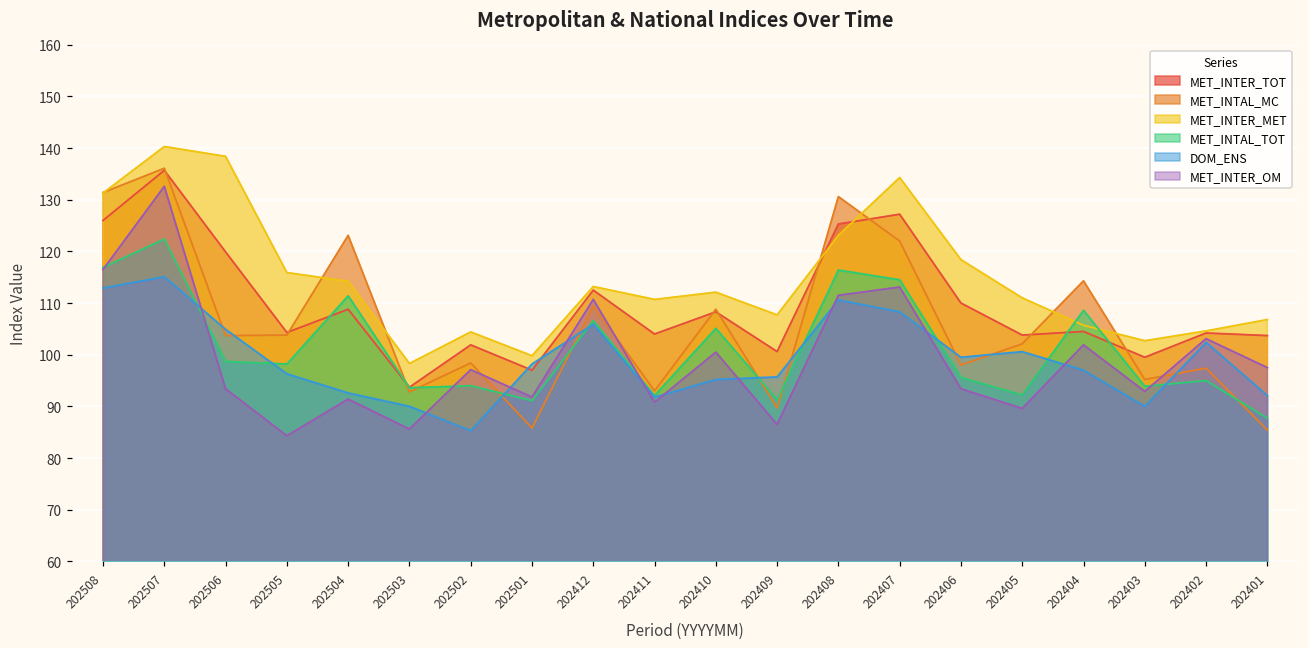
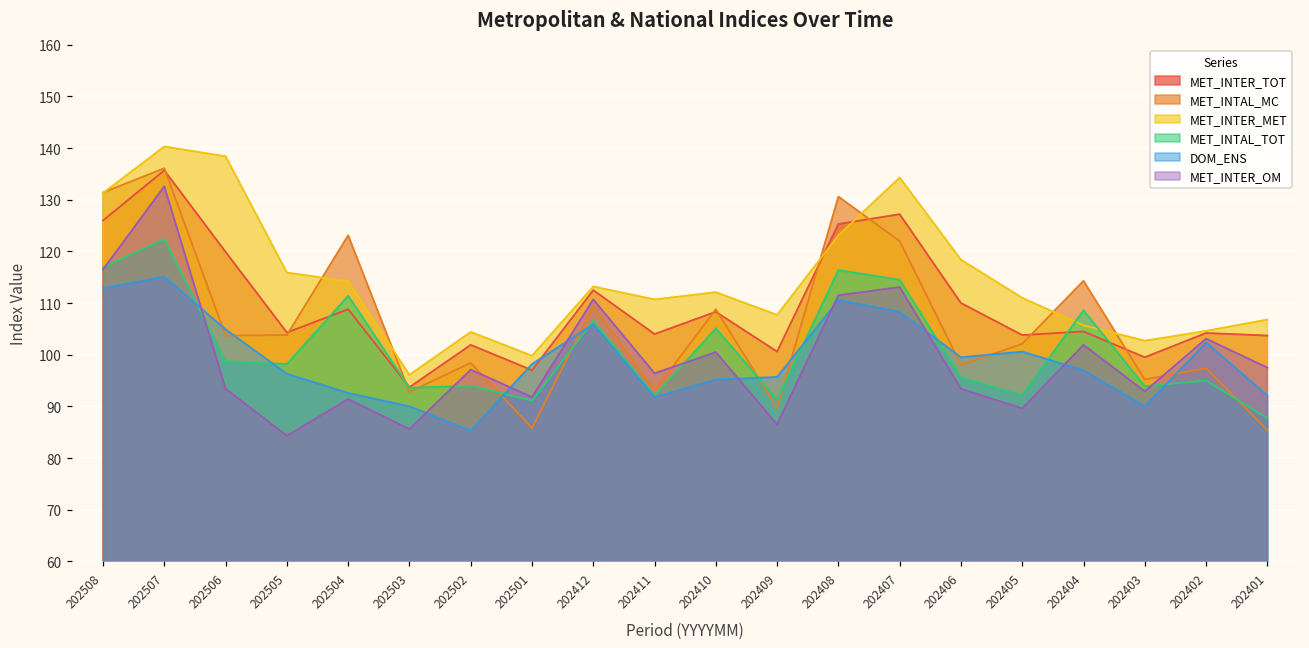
  {
    "MET_INTER_MET": {
      "202507": 140,
      "202506": 138,
      "202505": 116,
      "202504": 114,
-     "202503": 98,
+     "202503": 96,
      "202502": 104,
      "202501": 100,
      "202412": 113,
      "202411": 111,
      "202410": 112,
      "202409": 108,
      "202408": 123,
      "202407": 134,
      "202406": 118,
      "202405": 111,
      "202404": 106,
      "202403": 103,
      "202401": 107
    },
    "MET_INTAL_TOT": {
      "202507": 122,
      "202506": 99,
      "202505": 98,
      "202504": 111,
      "202502": 94,
      "202501": 91,
      "202412": 107,
      "202410": 105,
      "202409": 91,
      "202408": 116,
      "202407": 115,
      "202406": 96,
      "202405": 92,
      "202404": 109,
      "202403": 94,
      "202402": 95,
      "202401": 88
    },
    "DOM_ENS": {
      "202508": 113,
      "202507": 115,
      "202506": 105,
      "202505": 96,
      "202504": 93,
      "202503": 90,
      "202502": 85,
      "202501": 98,
      "202412": 106,
      "202410": 95,
      "202409": 96,
      "202408": 111,
      "202407": 108,
      "202406": 100,
      "202405": 101,
      "202404": 97,
      "202403": 90,
      "202402": 102,
      "202401": 92
    },
    "MET_INTER_OM": {
      "202507": 133,
      "202506": 93,
      "202505": 84,
      "202504": 91,
      "202503": 86,
      "202502": 97,
      "202501": 92,
      "202412": 111,
-     "202411": 91,
+     "202411": 96,
      "202410": 101,
      "202409": 87,
      "202408": 112,
      "202407": 113,
      "202406": 93,
      "202405": 90,
      "202404": 102,
      "202403": 93,
      "202402": 103,
      "202401": 98
    }
  }
